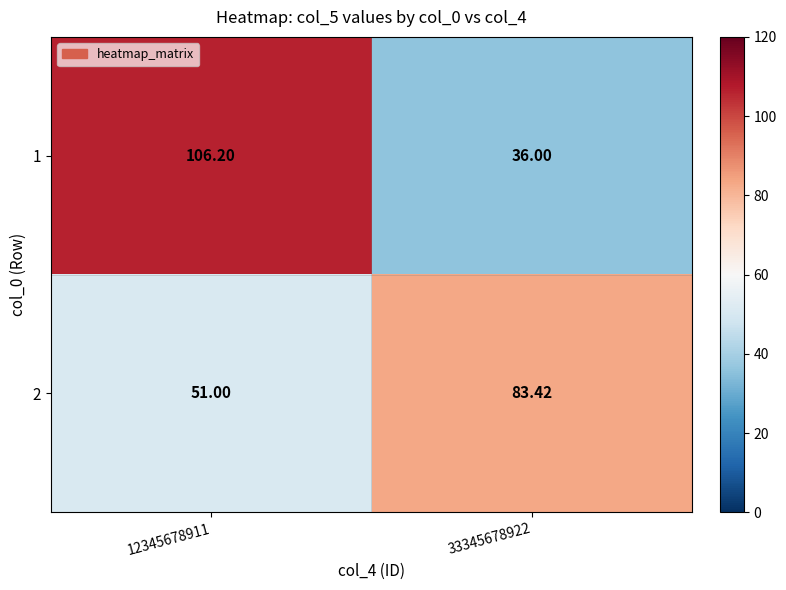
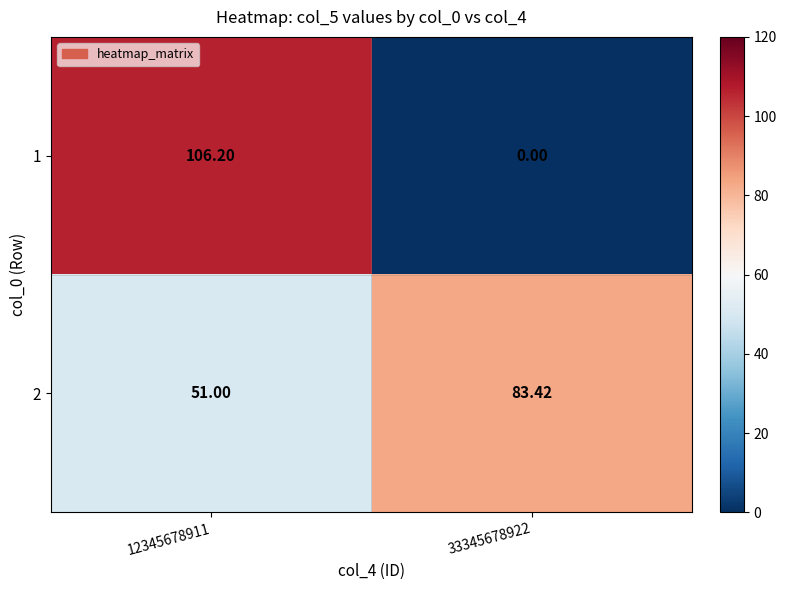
  {
    "1": {
      "12345678911": 106.20,
-     "33345678922": 36.00
+     "33345678922": 0.00
    },
    "2": {
      "12345678911": 51.00,
      "33345678922": 83.42
    }
  }
